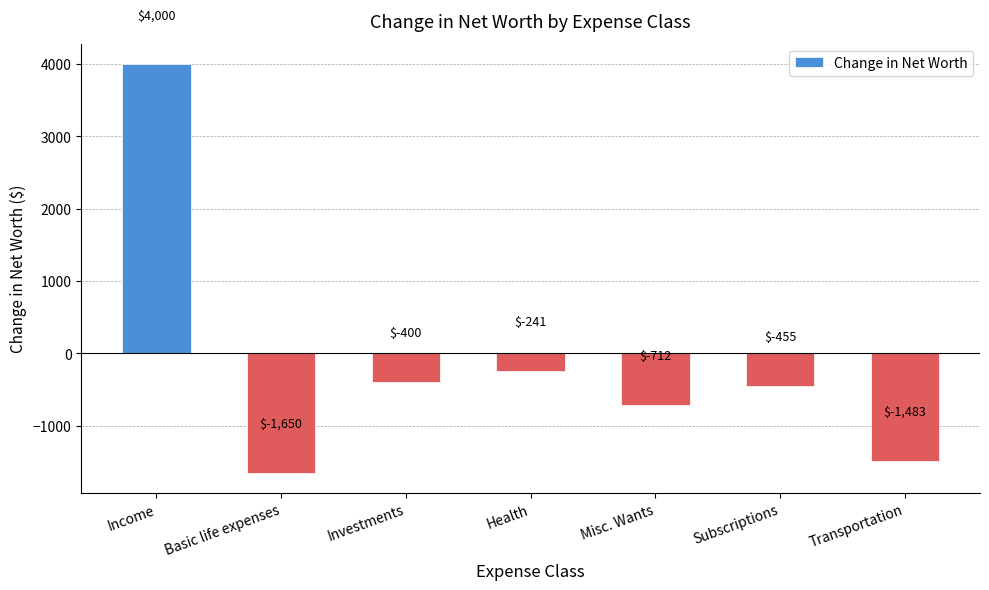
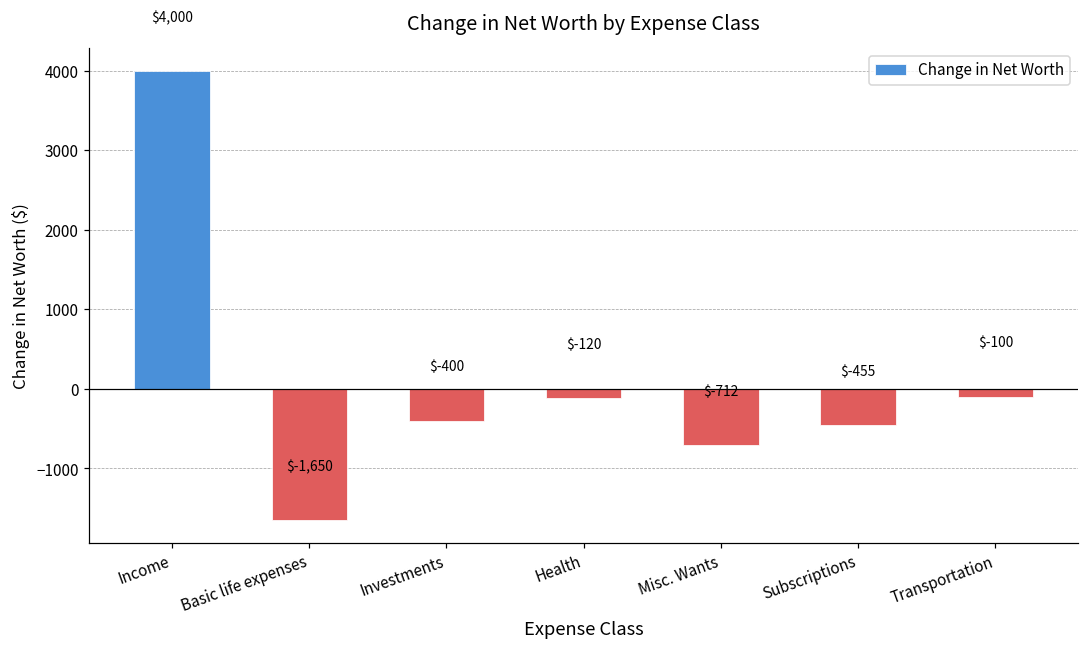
  {
    "Basic life expenses": "$-1,650",
-   "Health": "$-241",
+   "Health": "$-120",
    "Misc. Wants": "$-712",
-   "Transportation": "$-1,483"
+   "Transportation": "$-100"
  }
